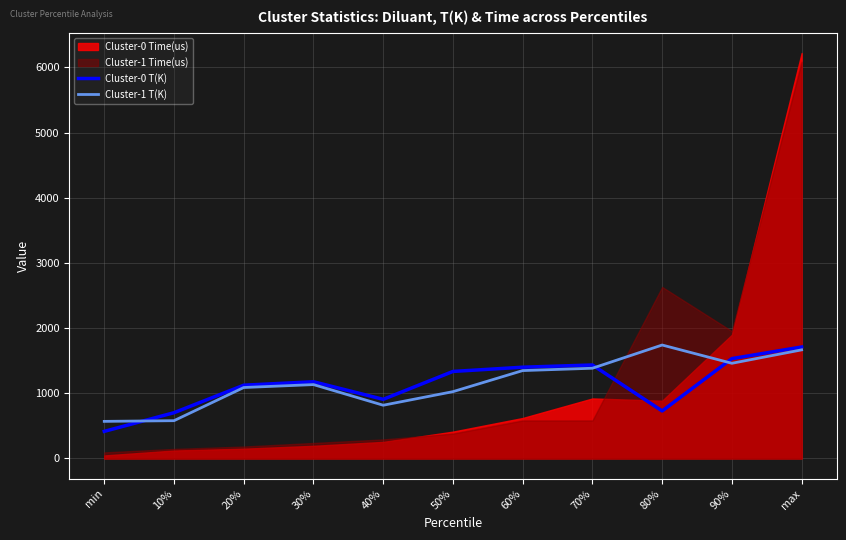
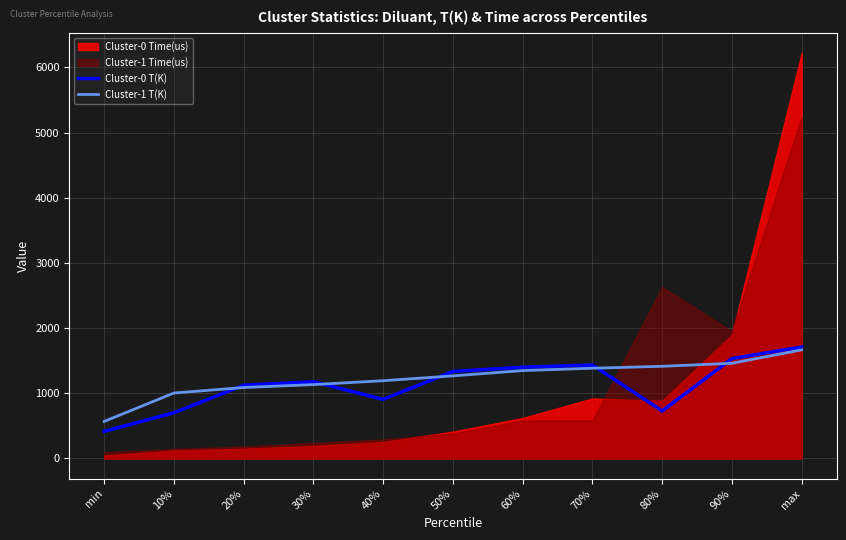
  {
    "Cluster-0 T(K)": {
      "min": 400,
      "10%": 700,
      "30%": 1200,
      "40%": 900,
      "50%": 1300,
      "60%": 1400,
      "70%": 1400,
      "80%": 700,
      "90%": 1500,
      "max": 1700
    },
    "Cluster-0 Time(us)": {
      "min": 0,
      "30%": 200,
      "70%": 900,
      "80%": 900,
      "90%": 1900,
      "max": 6200
    },
    "Cluster-1 T(K)": {
      "min": 600,
-     "10%": 600,
+     "10%": 1000,
      "30%": 1100,
-     "40%": 800,
-     "50%": 1000,
+     "40%": 1200,
+     "50%": 1300,
      "60%": 1300,
      "70%": 1400,
-     "80%": 1700,
+     "80%": 1400,
      "90%": 1500,
      "max": 1700
    },
    "Cluster-1 Time(us)": {
      "min": 100,
      "30%": 200,
      "70%": 600,
      "80%": 2600,
      "90%": 2000,
-     "max": 6100
+     "max": 5200
    }
  }
